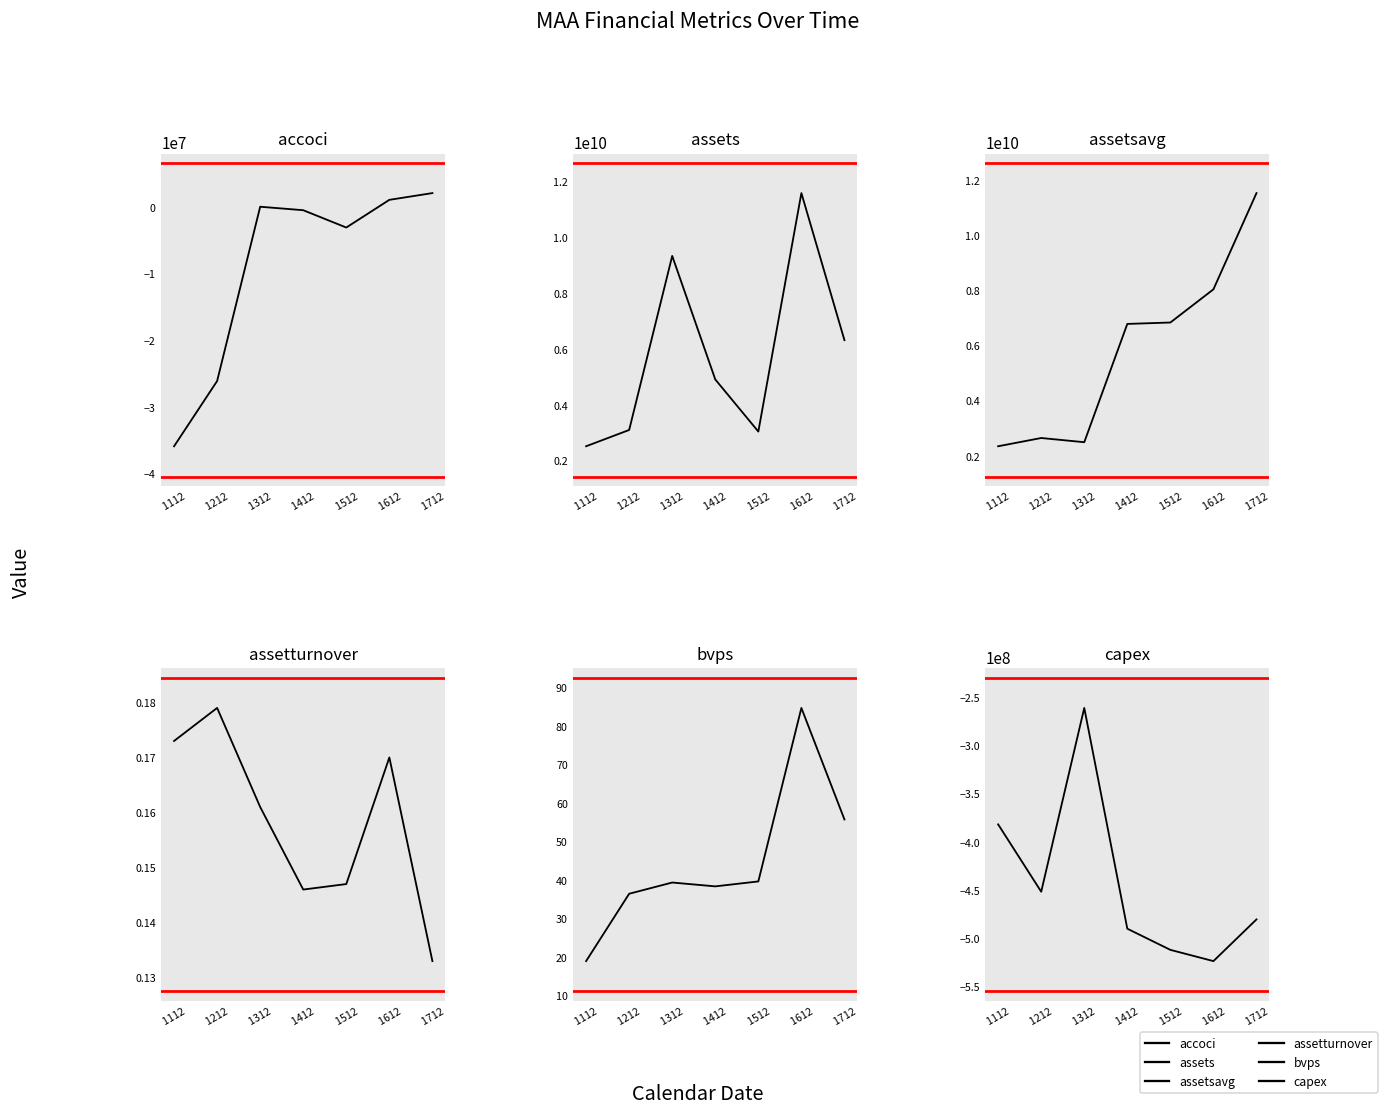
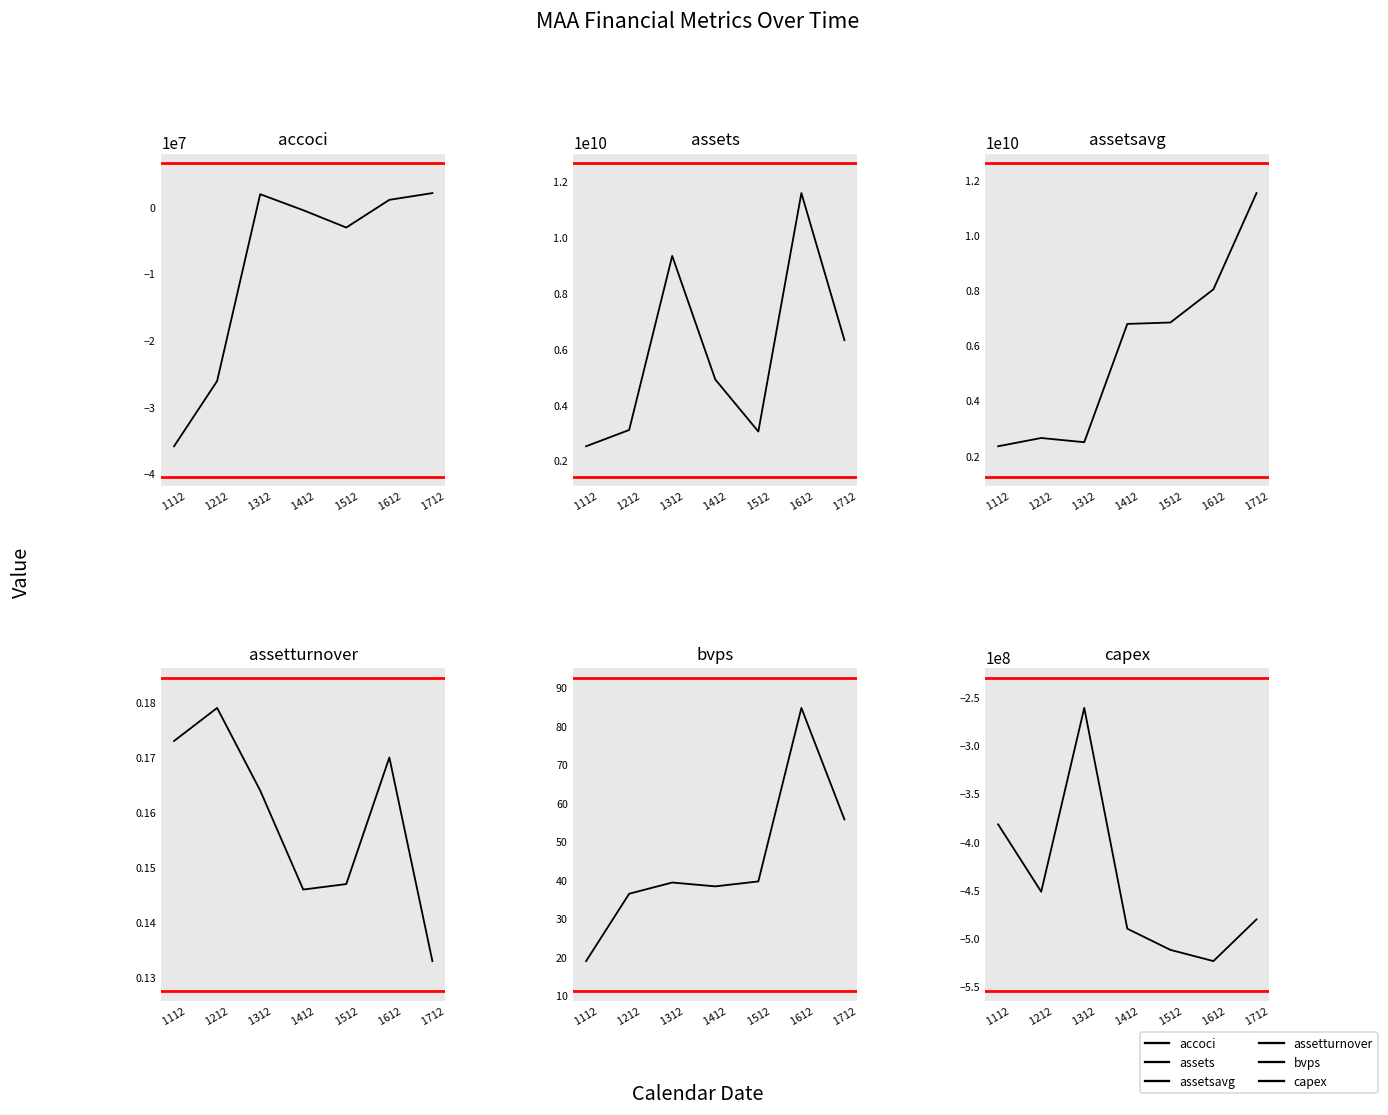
  {
    "accoci": {
      "1112": -36000000,
      "1212": -26000000,
-     "1312": 0,
+     "1312": 2000000,
      "1412": 0,
      "1512": -3000000,
      "1612": 1000000,
      "1712": 2000000
    },
    "assets": {
      "1112": 2500000000,
      "1212": 3100000000,
      "1312": 9400000000,
      "1412": 4900000000,
      "1512": 3100000000,
      "1612": 11600000000,
      "1712": 6300000000
    },
    "assetsavg": {
      "1112": 2400000000,
      "1212": 2700000000,
      "1312": 2500000000,
      "1412": 6800000000,
      "1512": 6800000000,
      "1612": 8000000000,
      "1712": 11500000000
    },
    "assetturnover": {
      "1112": 0.173,
      "1212": 0.179,
-     "1312": 0.161,
+     "1312": 0.164,
      "1412": 0.146,
      "1512": 0.147,
      "1612": 0.170,
      "1712": 0.133
    },
    "bvps": {
      "1112": 19,
      "1212": 36,
      "1312": 39,
      "1412": 38,
      "1512": 40,
      "1612": 85,
      "1712": 56
    },
    "capex": {
      "1112": -380000000,
      "1212": -450000000,
      "1312": -260000000,
      "1412": -490000000,
      "1512": -510000000,
      "1612": -520000000,
      "1712": -480000000
    }
  }
